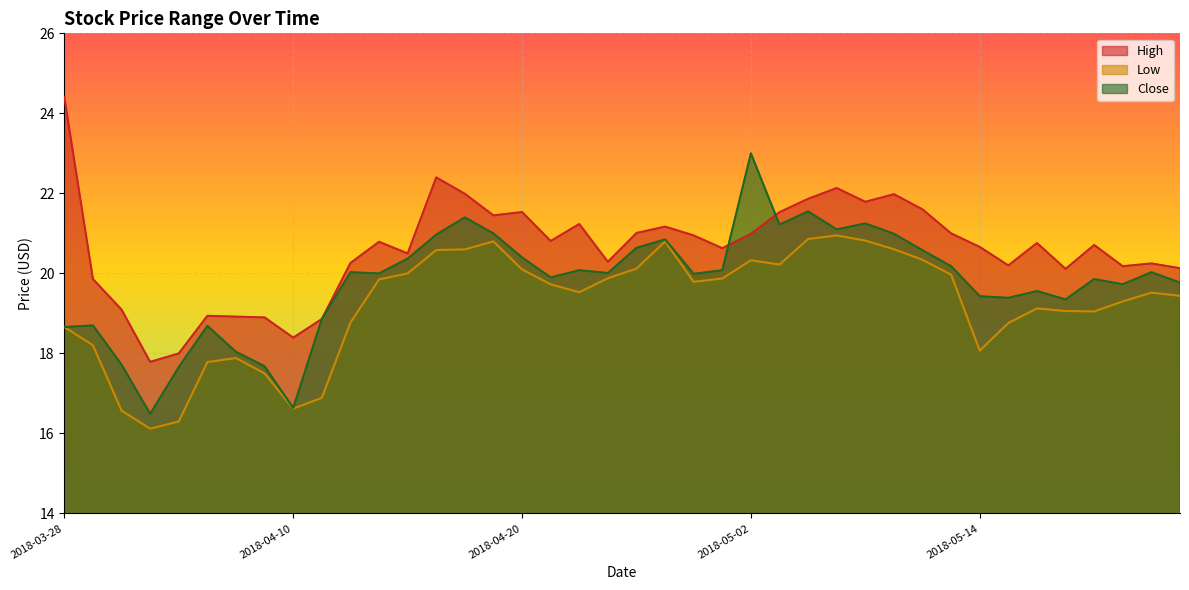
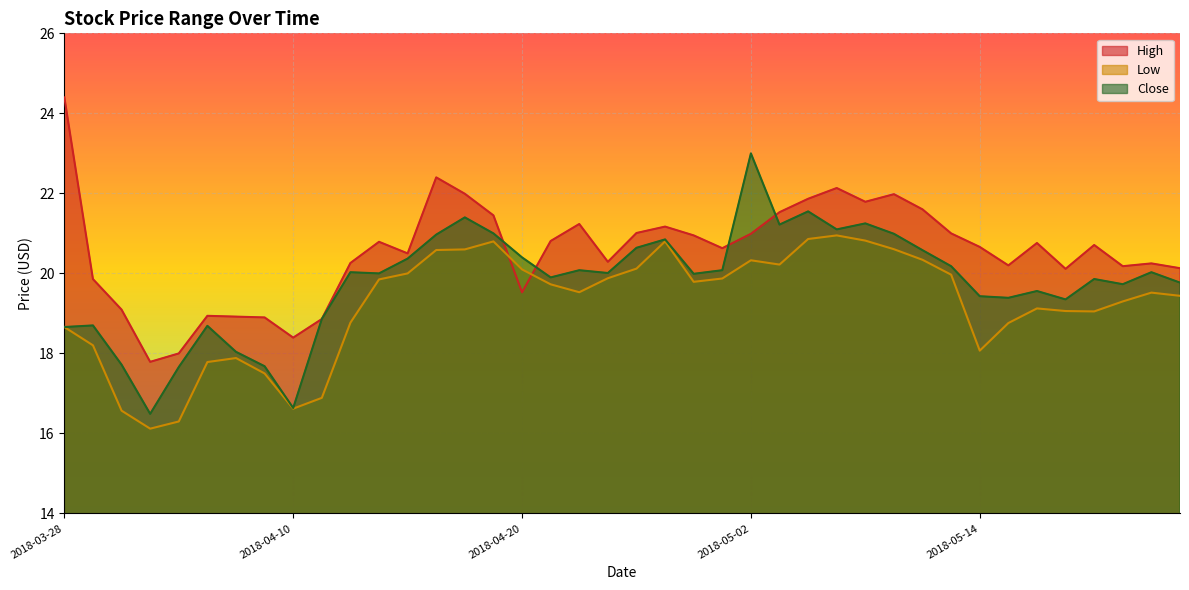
  {
    "High": {
      "2018-03-28": 24.4,
      "2018-04-10": 18.4,
-     "2018-04-20": 21.5,
+     "2018-04-20": 19.5,
      "2018-05-02": 21.0,
      "2018-05-14": 20.7
    },
    "Low": {
      "2018-04-20": 20.1,
      "2018-05-02": 20.3,
      "2018-05-14": 18.1
    },
    "Close": {
      "2018-04-20": 20.4,
      "2018-05-02": 23.0,
      "2018-05-14": 19.4
    }
  }
